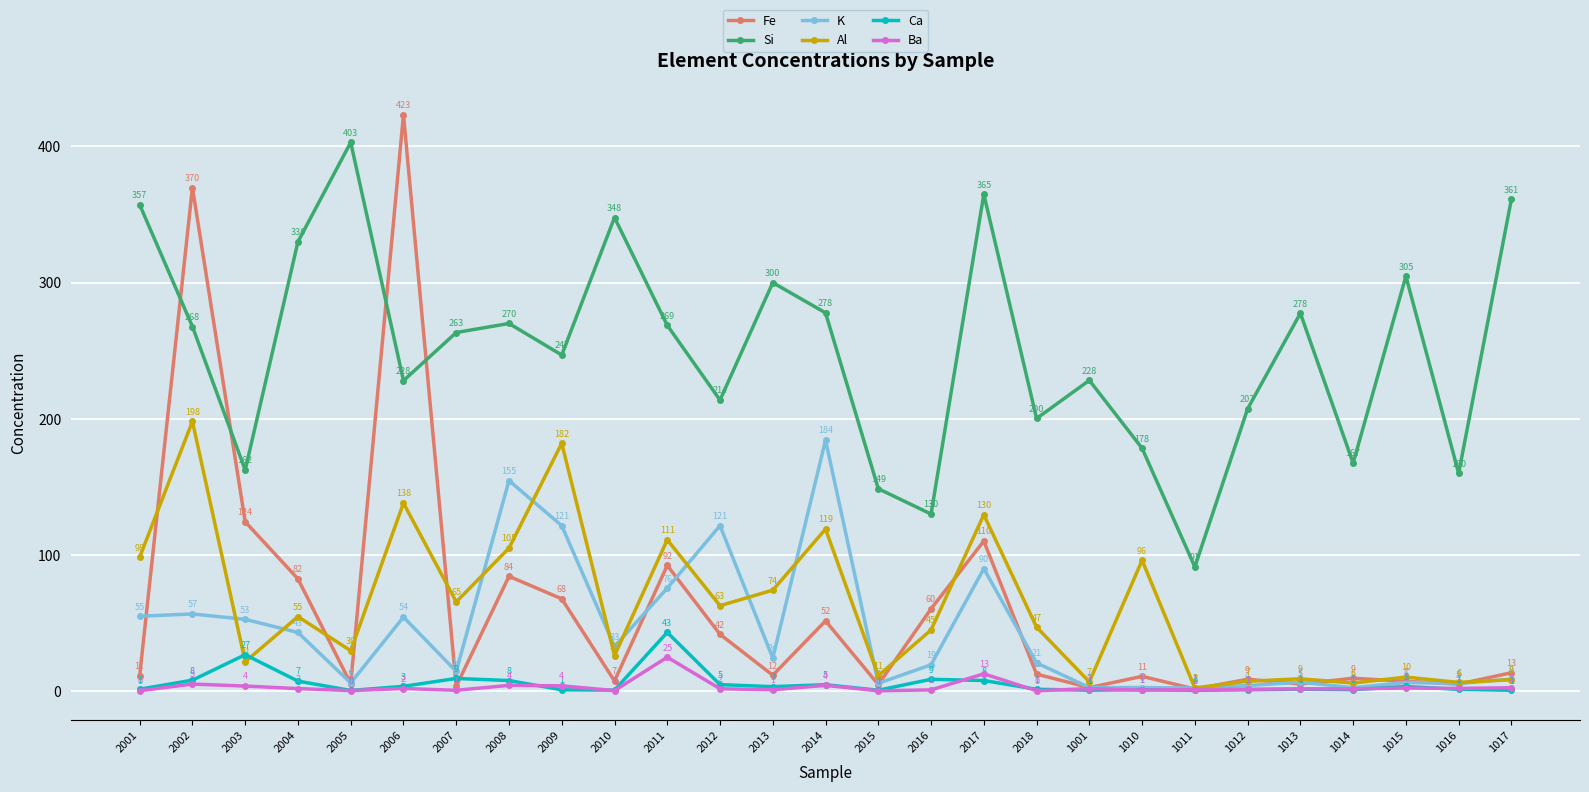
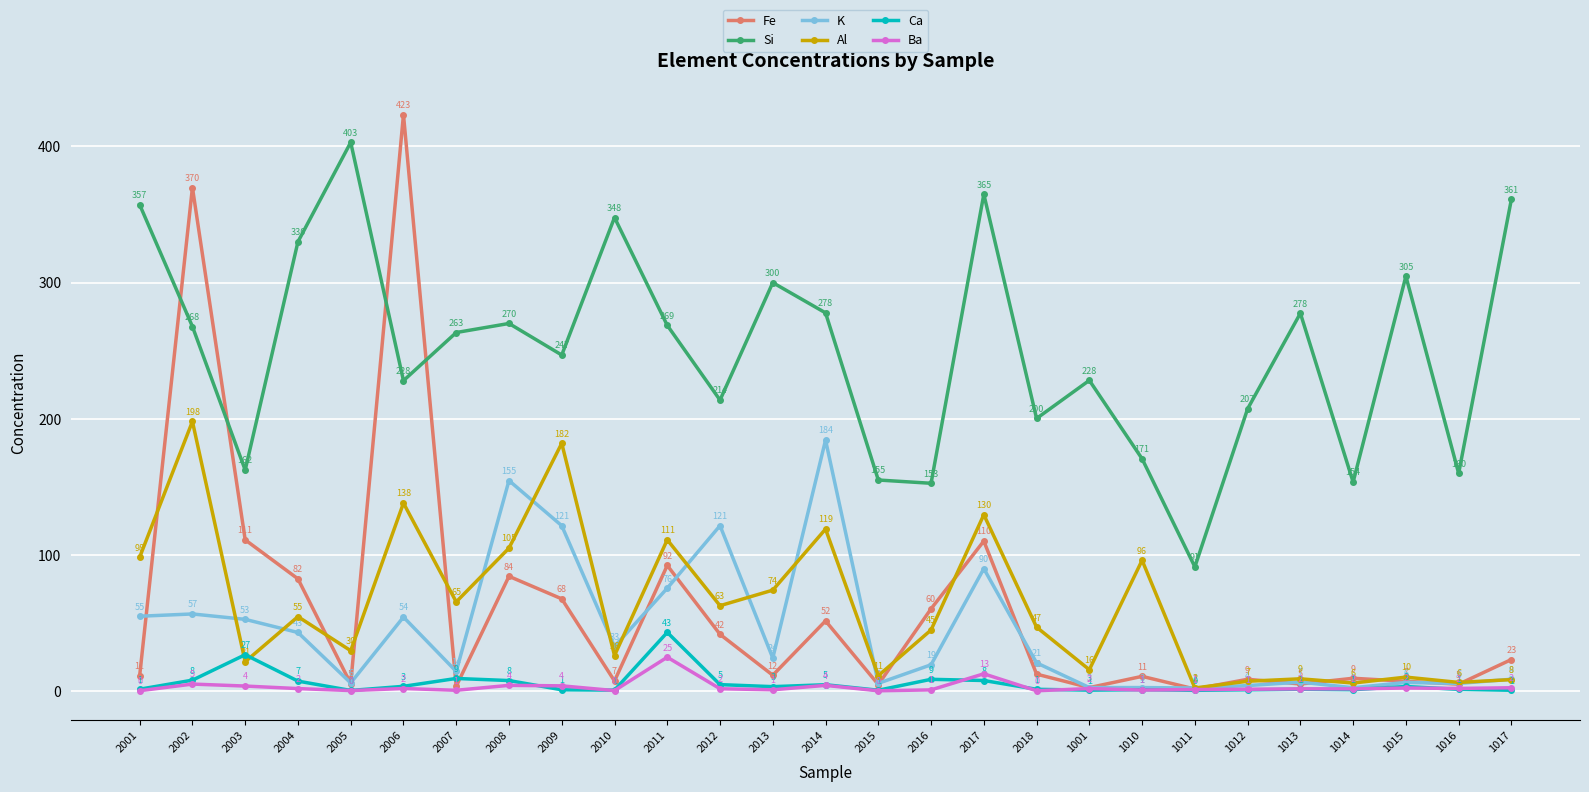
  {
    "Fe": {
      "2001": 11,
      "2002": 370,
-     "2003": 124,
+     "2003": 111,
      "2004": 82,
      "2006": 423,
      "2008": 84,
      "2009": 68,
      "2010": 7,
      "2011": 92,
      "2012": 42,
      "2013": 12,
      "2014": 52,
      "2016": 60,
      "2017": 110,
      "1010": 11,
-     "1017": 13
+     "1017": 23
    },
    "Si": {
      "2001": 357,
      "2002": 268,
      "2003": 162,
      "2004": 330,
      "2005": 403,
      "2006": 228,
      "2007": 263,
      "2008": 270,
      "2009": 247,
      "2010": 348,
      "2011": 269,
      "2012": 214,
      "2013": 300,
      "2014": 278,
-     "2015": 149,
-     "2016": 130,
+     "2015": 155,
+     "2016": 153,
      "2017": 365,
      "2018": 200,
      "1001": 228,
-     "1010": 178,
+     "1010": 171,
      "1012": 207,
      "1013": 278,
-     "1014": 167,
+     "1014": 154,
      "1015": 305,
      "1016": 160,
      "1017": 361
    },
    "K": {
      "2001": 55,
      "2002": 57,
      "2003": 53,
      "2006": 54,
      "2007": 14,
      "2008": 155,
      "2009": 121,
      "2010": 33,
      "2011": 76,
      "2012": 121,
      "2014": 184,
      "2016": 19,
      "2017": 90,
      "2018": 21
    },
    "Al": {
      "2001": 98,
      "2002": 198,
      "2004": 55,
      "2005": 30,
      "2006": 138,
      "2007": 65,
      "2008": 105,
      "2009": 182,
      "2011": 111,
      "2012": 63,
      "2013": 74,
      "2014": 119,
      "2015": 11,
      "2016": 45,
      "2017": 130,
      "2018": 47,
-     "1001": 7,
+     "1001": 16,
      "1010": 96
    },
    "Ca": {
      "2011": 43
    },
    "Ba": {
      "2003": 4,
      "2011": 25,
      "2017": 13
    }
  }
